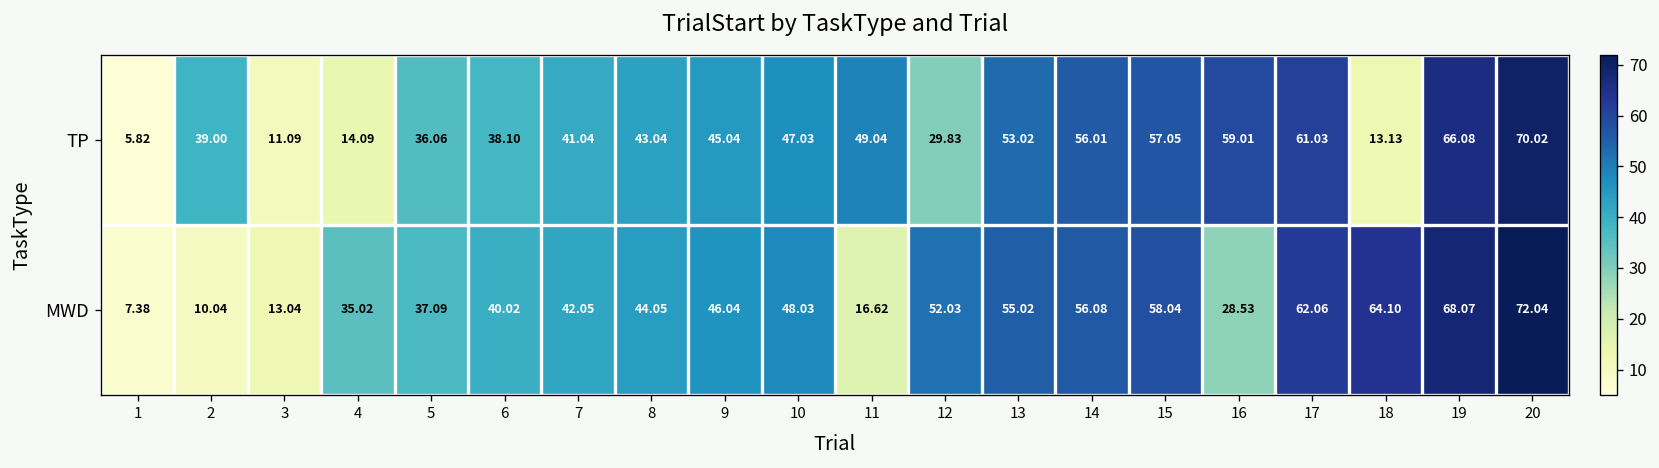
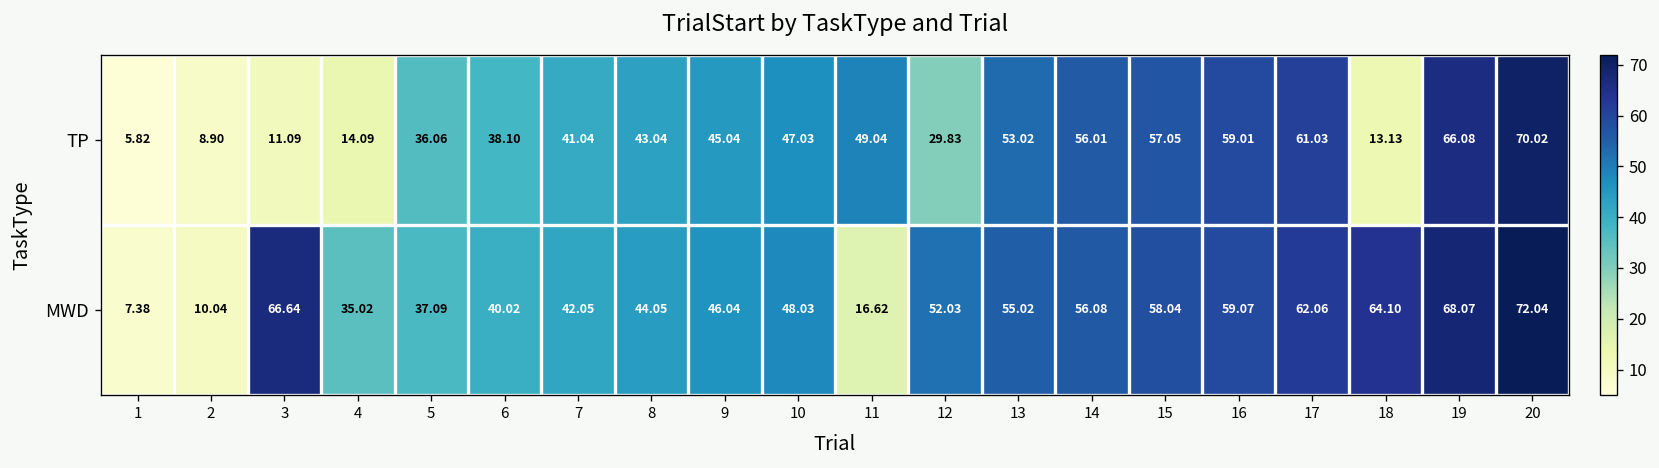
  {
    "TP": {
      "1": 5.82,
-     "2": 39.00,
+     "2": 8.90,
      "3": 11.09,
      "4": 14.09,
      "5": 36.06,
      "6": 38.10,
      "7": 41.04,
      "8": 43.04,
      "9": 45.04,
      "10": 47.03,
      "11": 49.04,
      "12": 29.83,
      "13": 53.02,
      "14": 56.01,
      "15": 57.05,
      "16": 59.01,
      "17": 61.03,
      "18": 13.13,
      "19": 66.08,
      "20": 70.02
    },
    "MWD": {
      "1": 7.38,
      "2": 10.04,
-     "3": 13.04,
+     "3": 66.64,
      "4": 35.02,
      "5": 37.09,
      "6": 40.02,
      "7": 42.05,
      "8": 44.05,
      "9": 46.04,
      "10": 48.03,
      "11": 16.62,
      "12": 52.03,
      "13": 55.02,
      "14": 56.08,
      "15": 58.04,
-     "16": 28.53,
+     "16": 59.07,
      "17": 62.06,
      "18": 64.10,
      "19": 68.07,
      "20": 72.04
    }
  }
